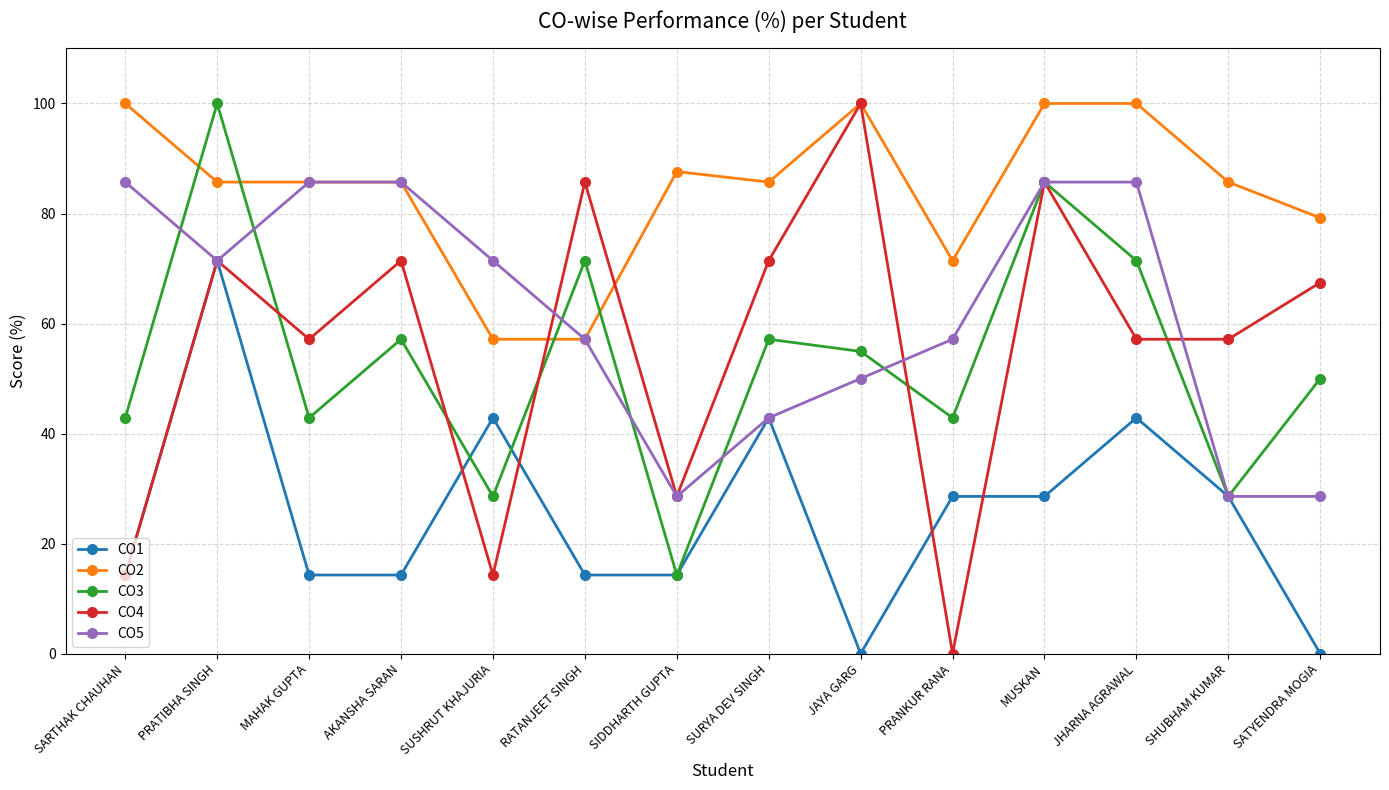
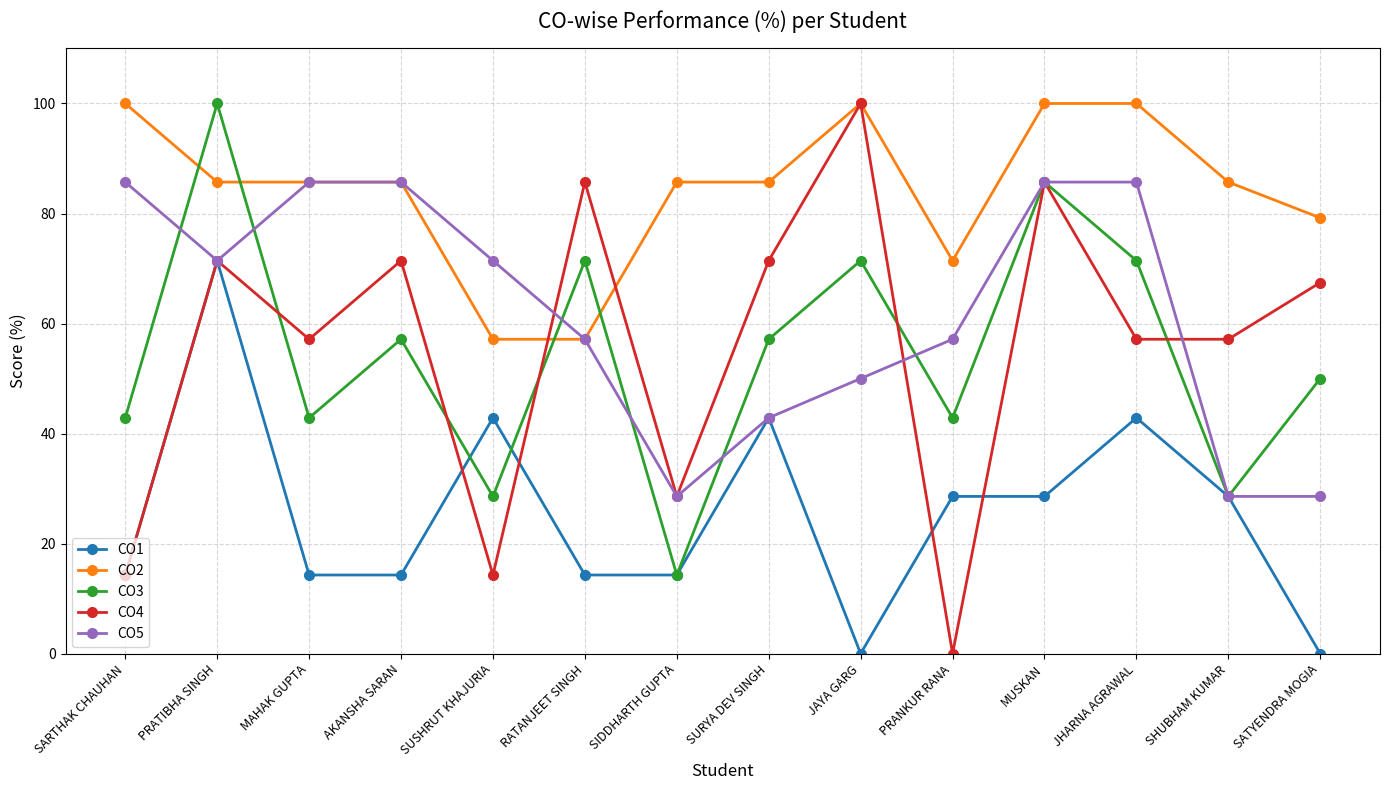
  {
    "CO1": {
      "MAHAK GUPTA": 14,
      "AKANSHA SARAN": 14,
      "SUSHRUT KHAJURIA": 43,
      "RATANJEET SINGH": 14,
      "JAYA GARG": 0,
      "PRANKUR RANA": 29,
      "MUSKAN": 29,
      "JHARNA AGRAWAL": 43,
      "SATYENDRA MOGIA": 0
    },
    "CO2": {
      "SARTHAK CHAUHAN": 100,
      "PRATIBHA SINGH": 86,
      "SUSHRUT KHAJURIA": 57,
-     "SIDDHARTH GUPTA": 88,
+     "SIDDHARTH GUPTA": 86,
      "SURYA DEV SINGH": 86,
      "PRANKUR RANA": 71,
      "MUSKAN": 100,
      "JHARNA AGRAWAL": 100,
      "SHUBHAM KUMAR": 86,
      "SATYENDRA MOGIA": 79
    },
    "CO3": {
      "SARTHAK CHAUHAN": 43,
      "PRATIBHA SINGH": 100,
      "MAHAK GUPTA": 43,
      "AKANSHA SARAN": 57,
      "SUSHRUT KHAJURIA": 29,
      "RATANJEET SINGH": 71,
      "SURYA DEV SINGH": 57,
-     "JAYA GARG": 55,
+     "JAYA GARG": 71,
      "PRANKUR RANA": 43,
      "JHARNA AGRAWAL": 71,
      "SATYENDRA MOGIA": 50
    },
    "CO4": {
      "MAHAK GUPTA": 57,
      "AKANSHA SARAN": 71,
      "SUSHRUT KHAJURIA": 14,
      "RATANJEET SINGH": 86,
      "SURYA DEV SINGH": 71,
      "PRANKUR RANA": 0,
      "JHARNA AGRAWAL": 57,
      "SHUBHAM KUMAR": 57,
      "SATYENDRA MOGIA": 67
    },
    "CO5": {
      "SARTHAK CHAUHAN": 86,
      "SUSHRUT KHAJURIA": 71,
      "JAYA GARG": 50,
      "PRANKUR RANA": 57,
      "JHARNA AGRAWAL": 86,
      "SATYENDRA MOGIA": 29
    }
  }
